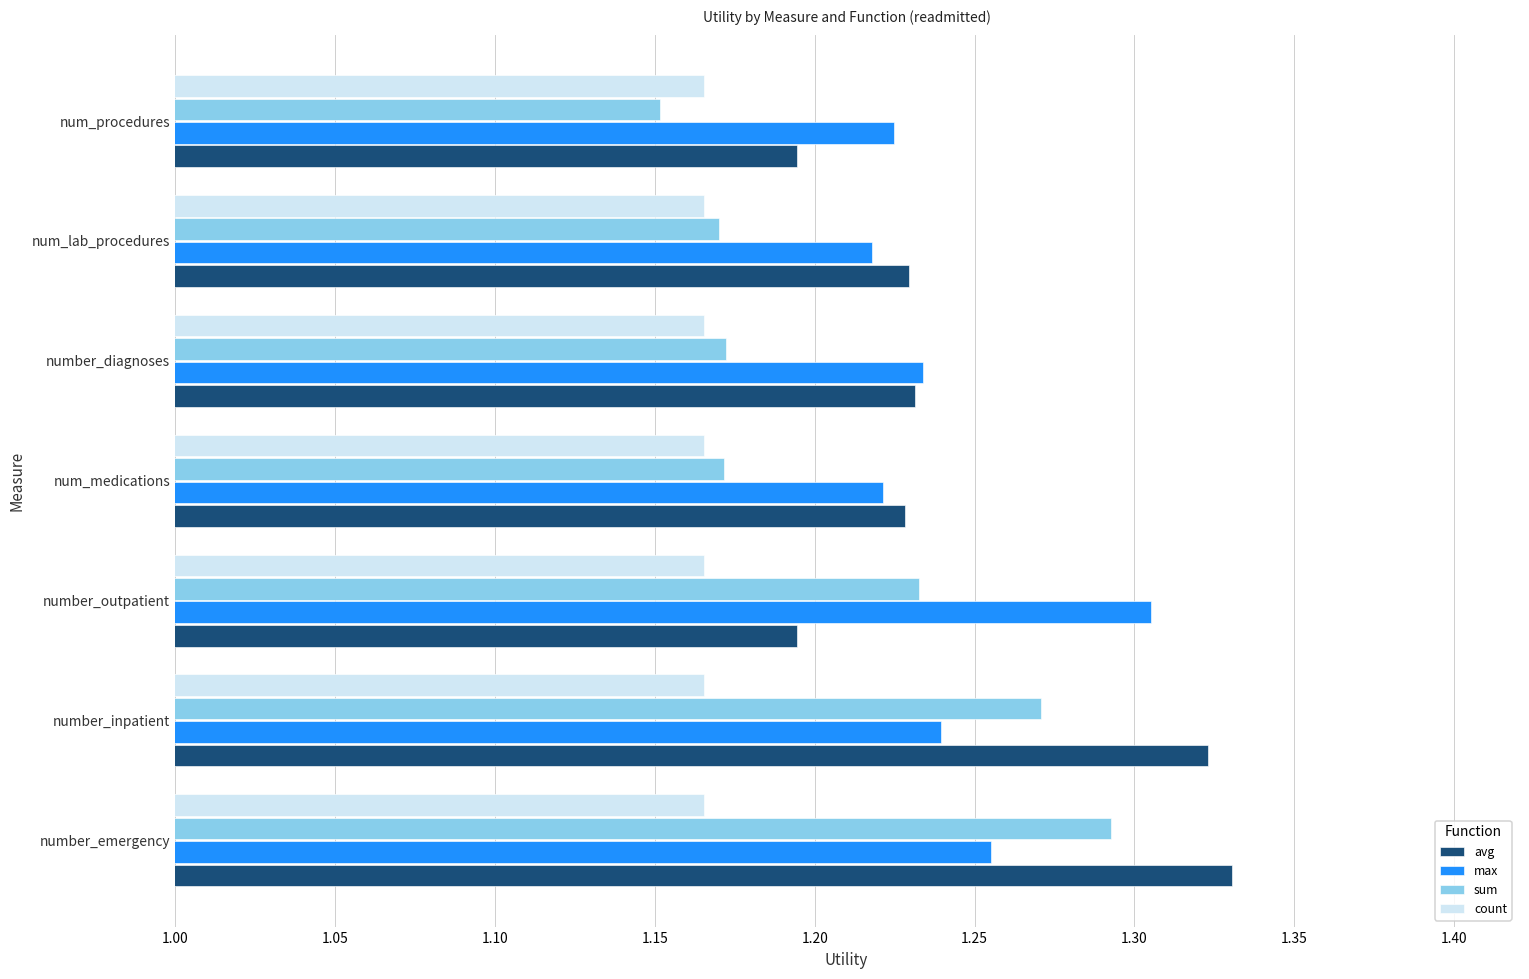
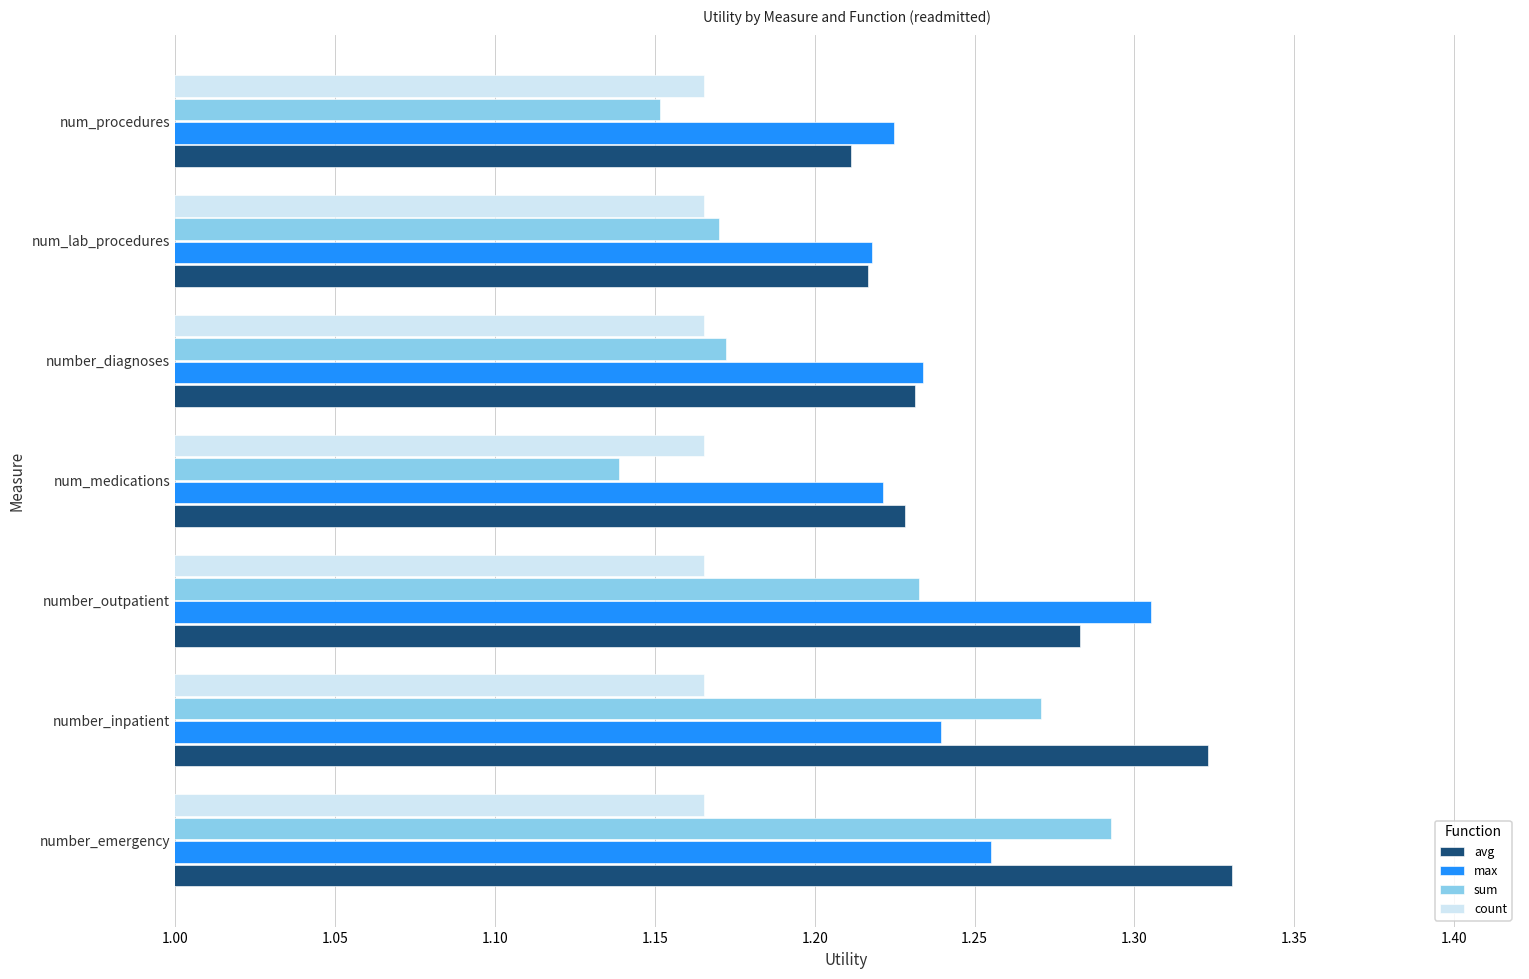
  {
    "avg": {
-     "num_procedures": 1.194,
-     "num_lab_procedures": 1.230,
+     "num_procedures": 1.211,
+     "num_lab_procedures": 1.217,
      "number_diagnoses": 1.231,
      "num_medications": 1.228,
-     "number_outpatient": 1.195,
+     "number_outpatient": 1.283,
      "number_inpatient": 1.323,
      "number_emergency": 1.330
    },
    "max": {
      "num_procedures": 1.225,
      "num_lab_procedures": 1.218,
      "number_diagnoses": 1.234,
      "num_medications": 1.221,
      "number_outpatient": 1.305,
      "number_inpatient": 1.239,
      "number_emergency": 1.255
    },
    "sum": {
      "num_procedures": 1.152,
      "num_lab_procedures": 1.170,
      "number_diagnoses": 1.172,
-     "num_medications": 1.172,
+     "num_medications": 1.139,
      "number_outpatient": 1.233,
      "number_inpatient": 1.271,
      "number_emergency": 1.293
    },
    "count": {
      "num_procedures": 1.166,
      "num_lab_procedures": 1.166,
      "number_diagnoses": 1.166,
      "num_medications": 1.166,
      "number_outpatient": 1.166,
      "number_inpatient": 1.166,
      "number_emergency": 1.166
    }
  }
